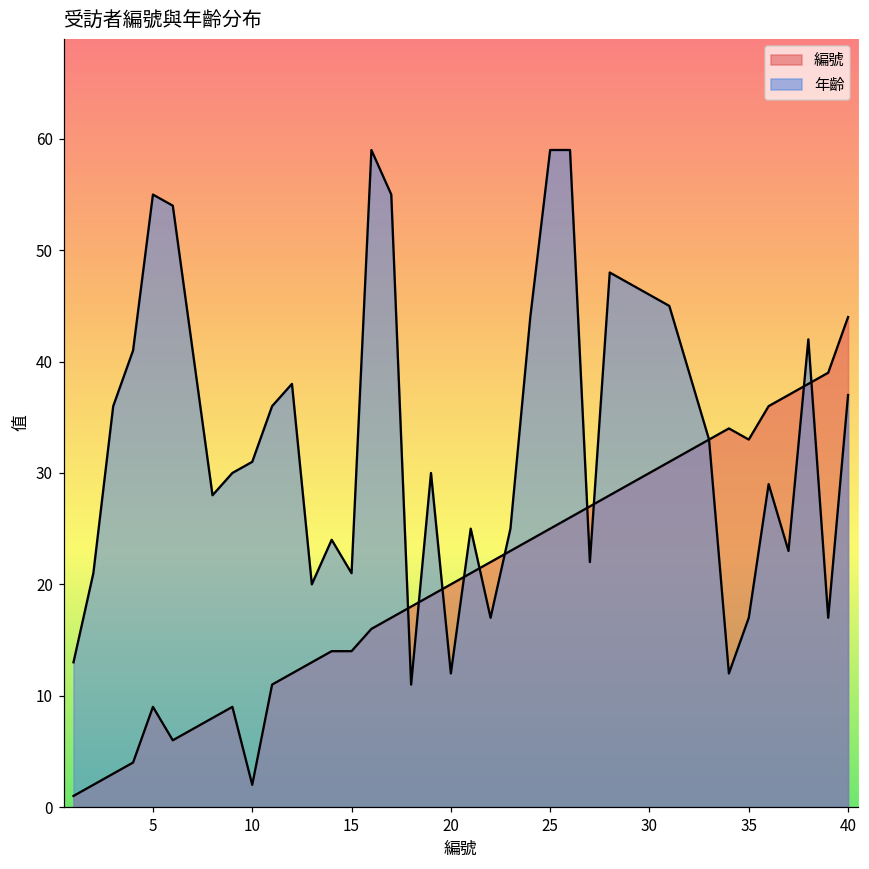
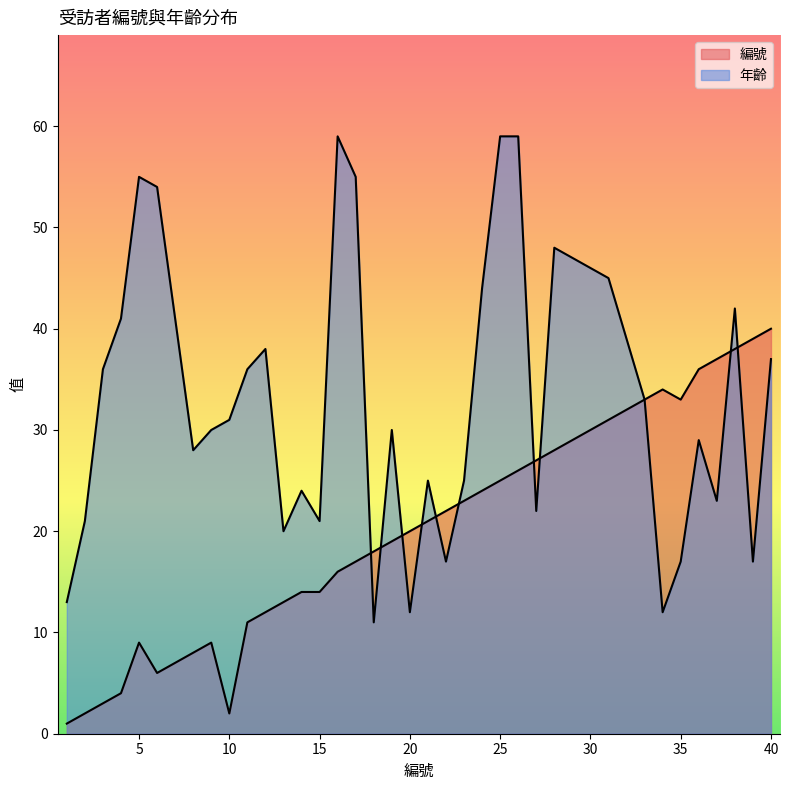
  {
    "編號": {
      "5": 9,
      "10": 2,
      "15": 14,
      "20": 20,
      "25": 25,
      "30": 30,
      "35": 33,
-     "40": 44
+     "40": 40
    },
    "年齡": {
      "5": 55,
      "10": 31,
      "15": 21,
      "20": 12,
      "25": 59,
      "30": 46,
      "35": 17,
      "40": 37
    }
  }
